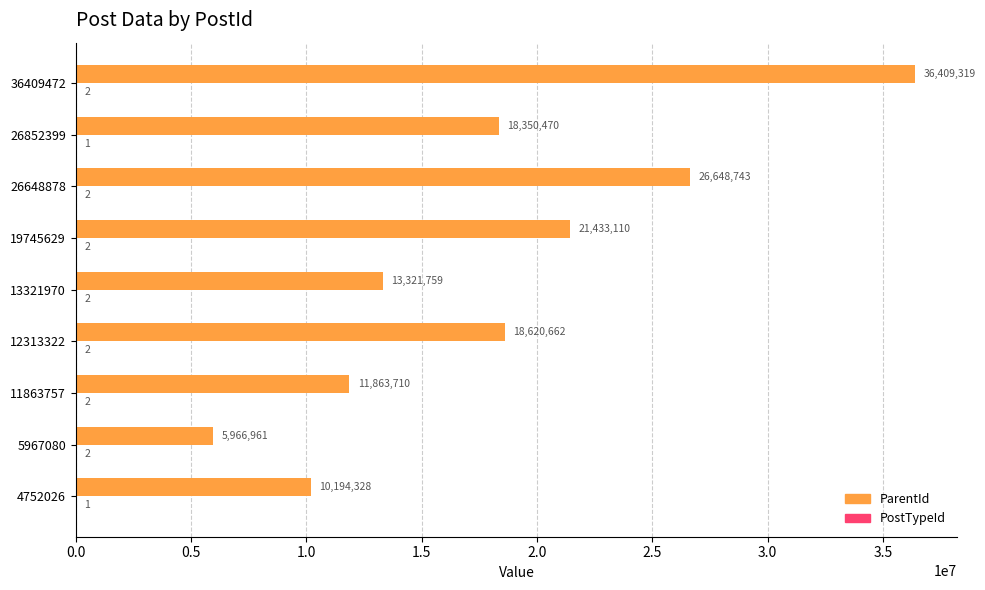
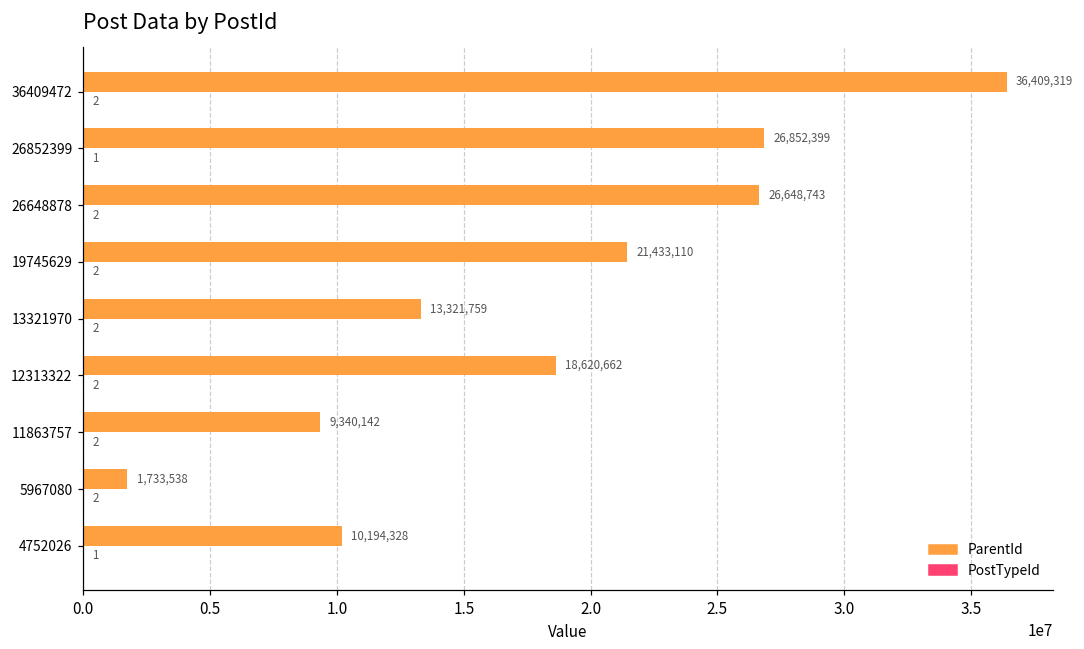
  {
    "ParentId": {
      "36409472": "36,409,319",
-     "26852399": "18,350,470",
+     "26852399": "26,852,399",
      "26648878": "26,648,743",
      "19745629": "21,433,110",
      "13321970": "13,321,759",
      "12313322": "18,620,662",
-     "11863757": "11,863,710",
-     "5967080": "5,966,961",
+     "11863757": "9,340,142",
+     "5967080": "1,733,538",
      "4752026": "10,194,328"
    },
    "PostTypeId": {
      "36409472": "2",
      "26852399": "1",
      "26648878": "2",
      "19745629": "2",
      "13321970": "2",
      "12313322": "2",
      "11863757": "2",
      "5967080": "2",
      "4752026": "1"
    }
  }
